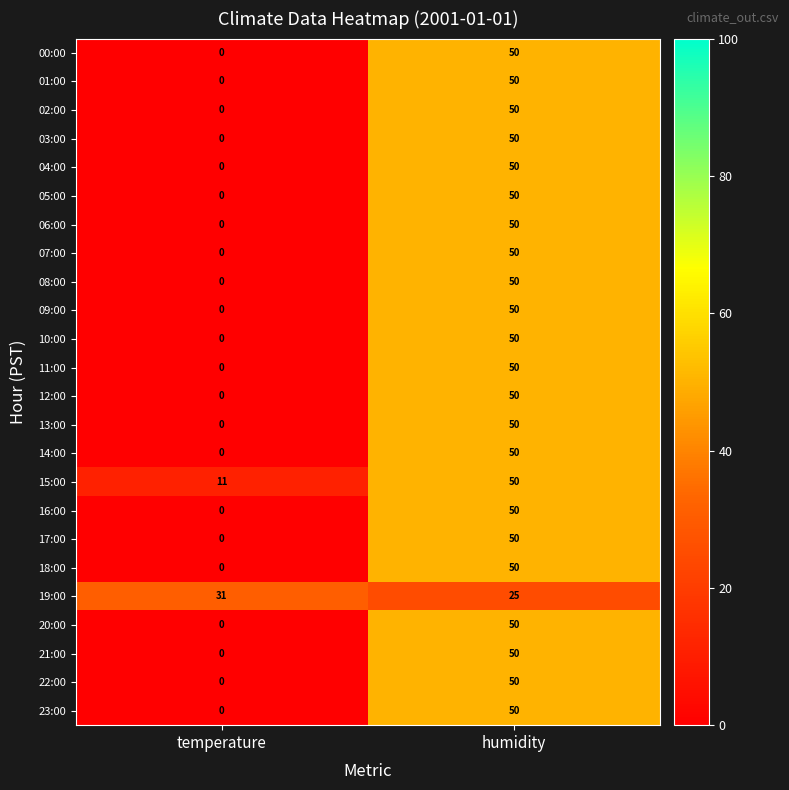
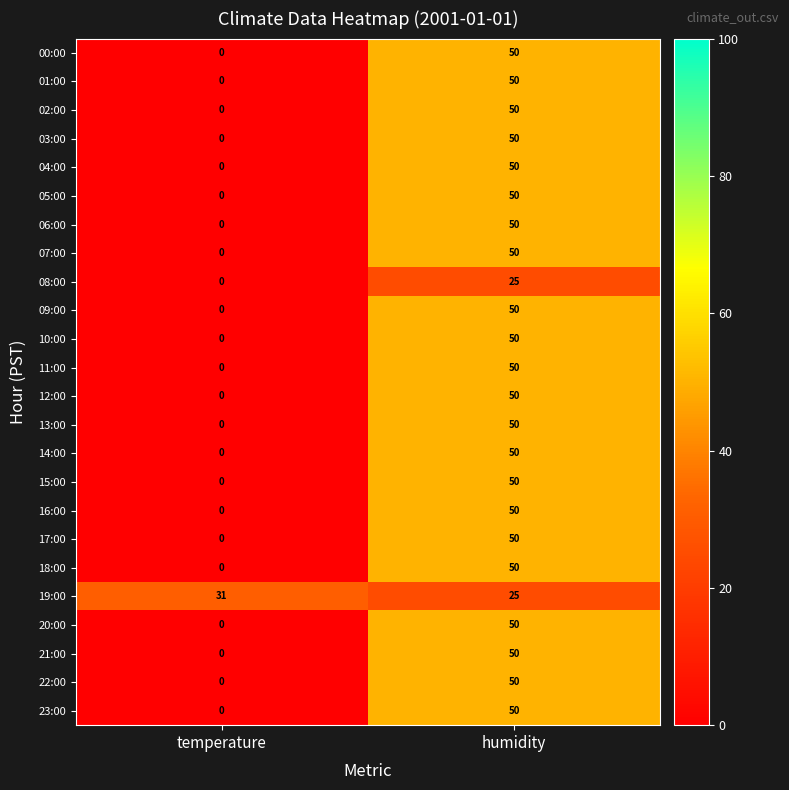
  {
    "00:00": {
      "temperature": 0,
      "humidity": 50
    },
    "01:00": {
      "temperature": 0,
      "humidity": 50
    },
    "02:00": {
      "temperature": 0,
      "humidity": 50
    },
    "03:00": {
      "temperature": 0,
      "humidity": 50
    },
    "04:00": {
      "temperature": 0,
      "humidity": 50
    },
    "05:00": {
      "temperature": 0,
      "humidity": 50
    },
    "06:00": {
      "temperature": 0,
      "humidity": 50
    },
    "07:00": {
      "temperature": 0,
      "humidity": 50
    },
    "08:00": {
      "temperature": 0,
-     "humidity": 50
+     "humidity": 25
    },
    "09:00": {
      "temperature": 0,
      "humidity": 50
    },
    "10:00": {
      "temperature": 0,
      "humidity": 50
    },
    "11:00": {
      "temperature": 0,
      "humidity": 50
    },
    "12:00": {
      "temperature": 0,
      "humidity": 50
    },
    "13:00": {
      "temperature": 0,
      "humidity": 50
    },
    "14:00": {
      "temperature": 0,
      "humidity": 50
    },
    "15:00": {
-     "temperature": 11,
+     "temperature": 0,
      "humidity": 50
    },
    "16:00": {
      "temperature": 0,
      "humidity": 50
    },
    "17:00": {
      "temperature": 0,
      "humidity": 50
    },
    "18:00": {
      "temperature": 0,
      "humidity": 50
    },
    "19:00": {
      "temperature": 31,
      "humidity": 25
    },
    "20:00": {
      "temperature": 0,
      "humidity": 50
    },
    "21:00": {
      "temperature": 0,
      "humidity": 50
    },
    "22:00": {
      "temperature": 0,
      "humidity": 50
    },
    "23:00": {
      "temperature": 0,
      "humidity": 50
    }
  }
